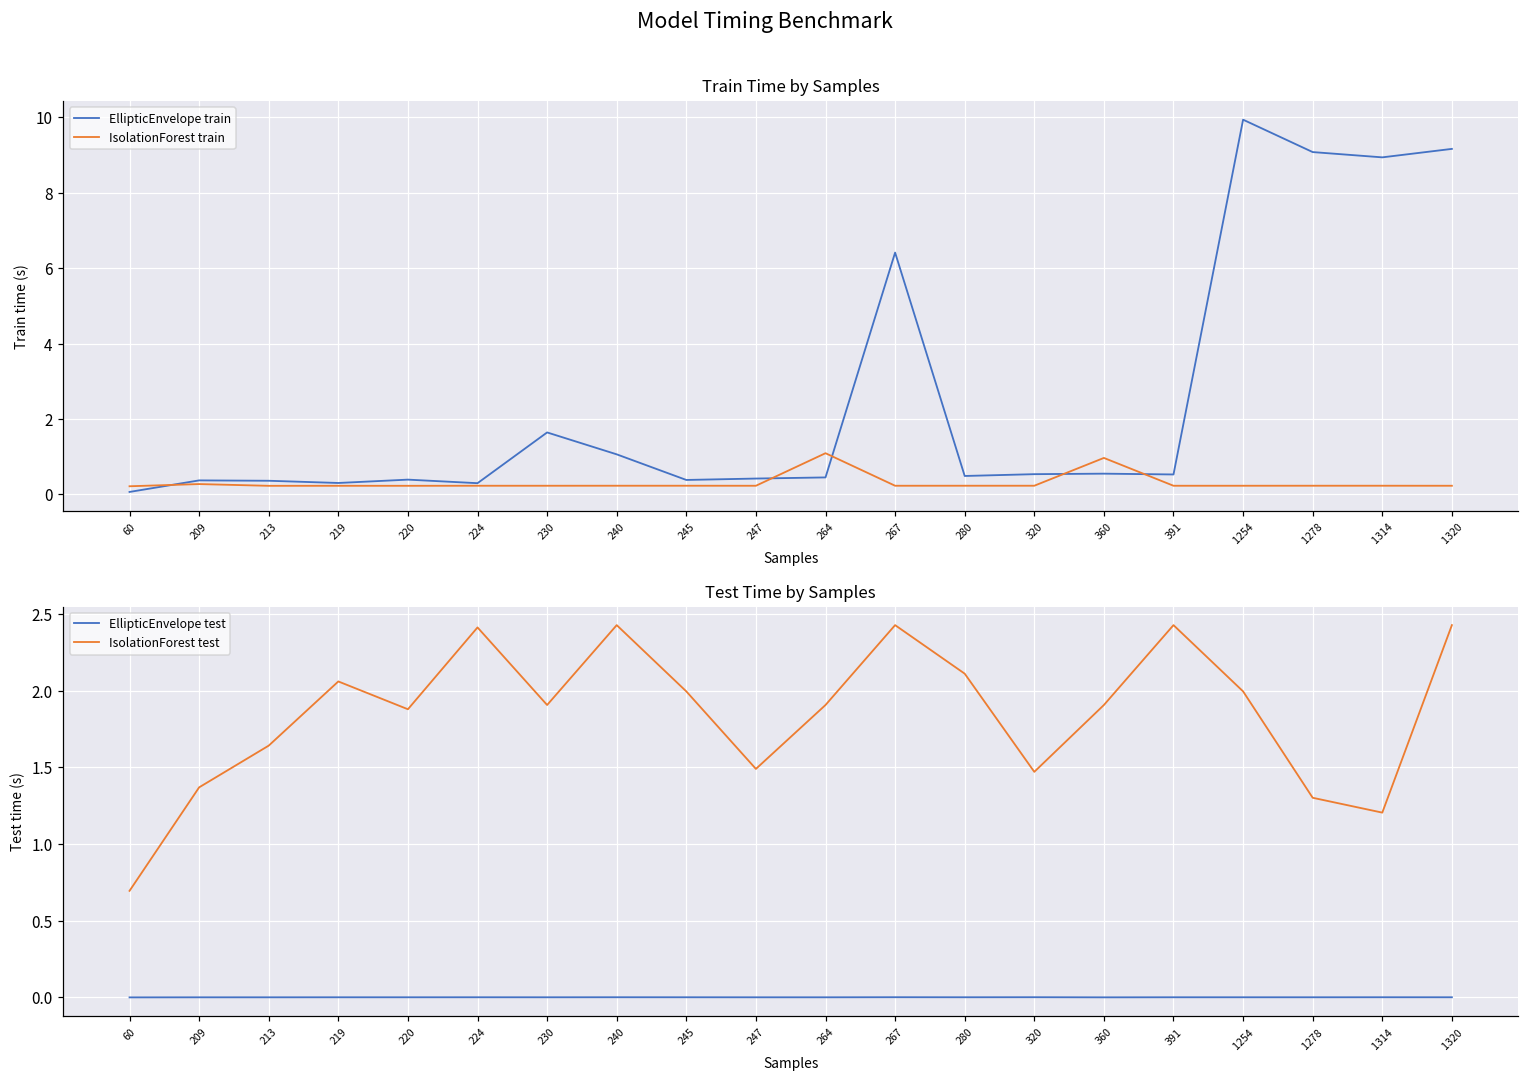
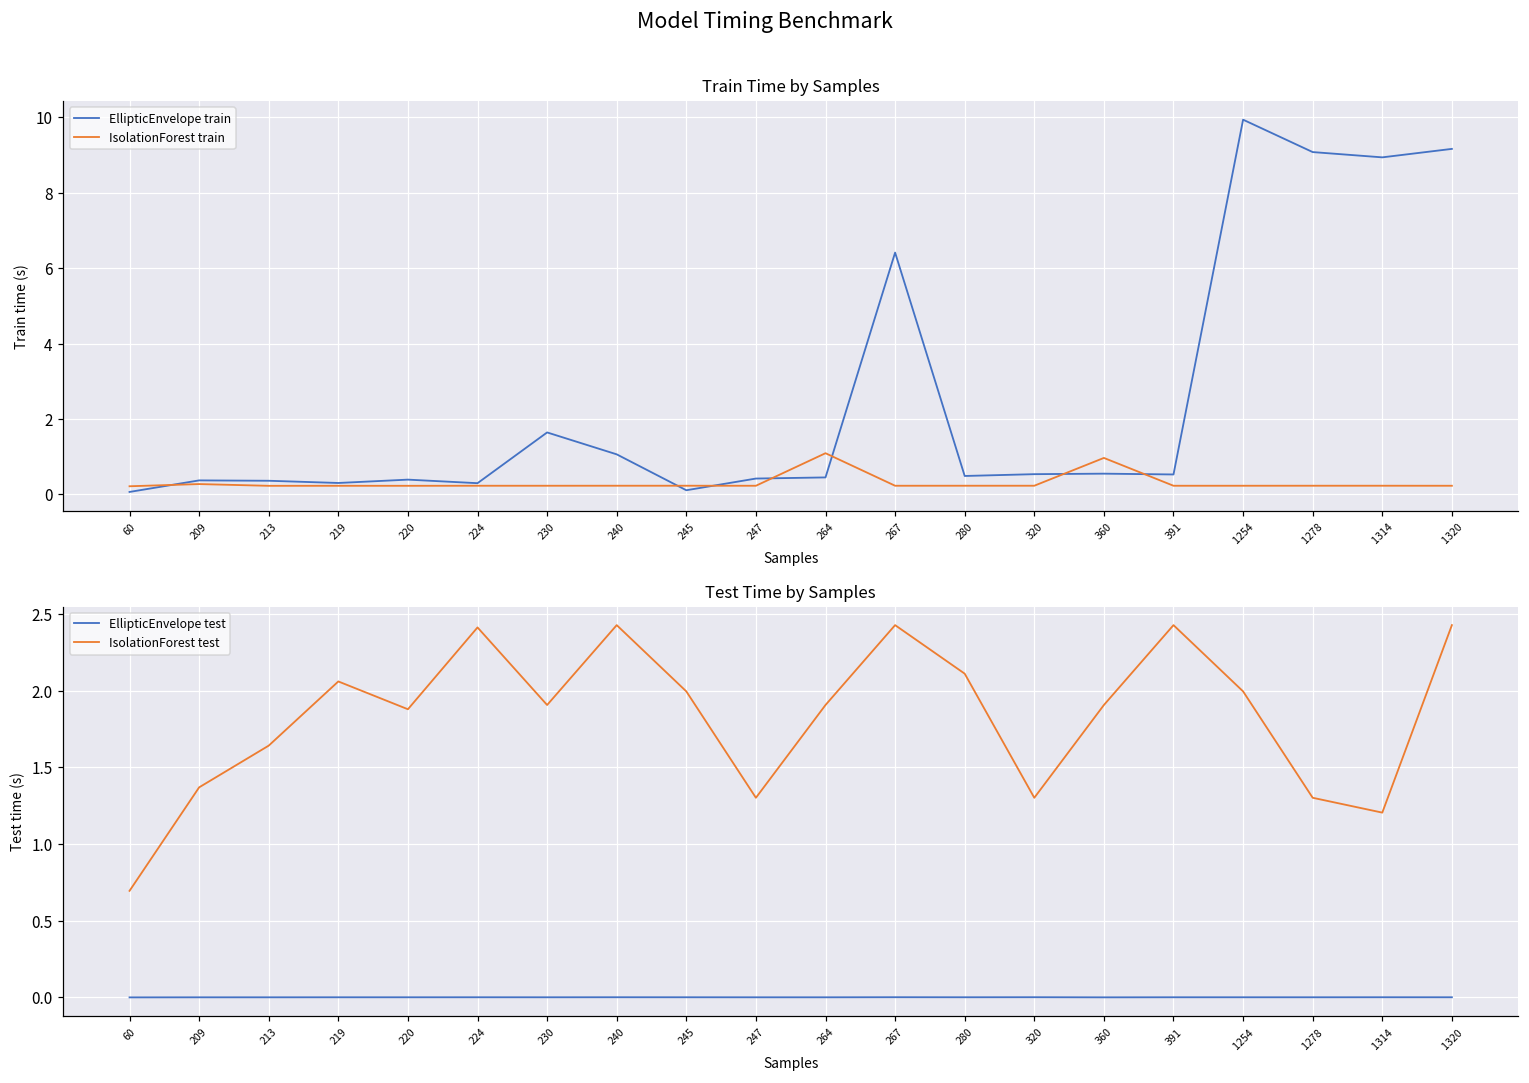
  {
    "Train Time by Samples": {
      "EllipticEnvelope train": {
        "60": 0.1,
        "209": 0.4,
        "213": 0.4,
        "219": 0.3,
        "220": 0.4,
        "230": 1.6,
        "240": 1.1,
-       "245": 0.4,
+       "245": 0.1,
        "247": 0.4,
        "264": 0.5,
        "267": 6.4,
        "280": 0.5,
        "320": 0.5,
        "360": 0.5,
        "391": 0.5,
        "1254": 9.9,
        "1278": 9.1,
        "1314": 8.9,
        "1320": 9.2
      },
      "IsolationForest train": {
        "60": 0.2,
        "209": 0.3,
        "213": 0.2,
        "219": 0.2,
        "220": 0.2,
        "230": 0.2,
        "240": 0.2,
        "245": 0.2,
        "247": 0.2,
        "264": 1.1,
        "267": 0.2,
        "280": 0.2,
        "320": 0.2,
        "360": 1.0,
        "391": 0.2,
        "1254": 0.2,
        "1278": 0.2,
        "1314": 0.2,
        "1320": 0.2
      }
    },
    "Test Time by Samples": {
      "EllipticEnvelope test": {
        "60": 0.00,
        "209": 0.00,
        "213": 0.00,
        "219": 0.00,
        "220": 0.00,
        "224": 0.00,
        "230": 0.00,
        "240": 0.00,
        "245": 0.00,
        "247": 0.00,
        "264": 0.00,
        "267": 0.00,
        "280": 0.00,
        "320": 0.00,
        "360": 0.00,
        "391": 0.00,
        "1254": 0.00,
        "1278": 0.00,
        "1314": 0.00,
        "1320": 0.00
      },
      "IsolationForest test": {
        "60": 0.69,
        "209": 1.37,
        "213": 1.64,
        "219": 2.06,
        "220": 1.88,
        "224": 2.41,
        "230": 1.91,
        "240": 2.43,
        "245": 1.99,
-       "247": 1.49,
+       "247": 1.30,
        "264": 1.91,
        "267": 2.43,
        "280": 2.11,
-       "320": 1.47,
+       "320": 1.30,
        "360": 1.91,
        "391": 2.43,
        "1254": 1.99,
        "1278": 1.30,
        "1314": 1.20,
        "1320": 2.43
      }
    }
  }
